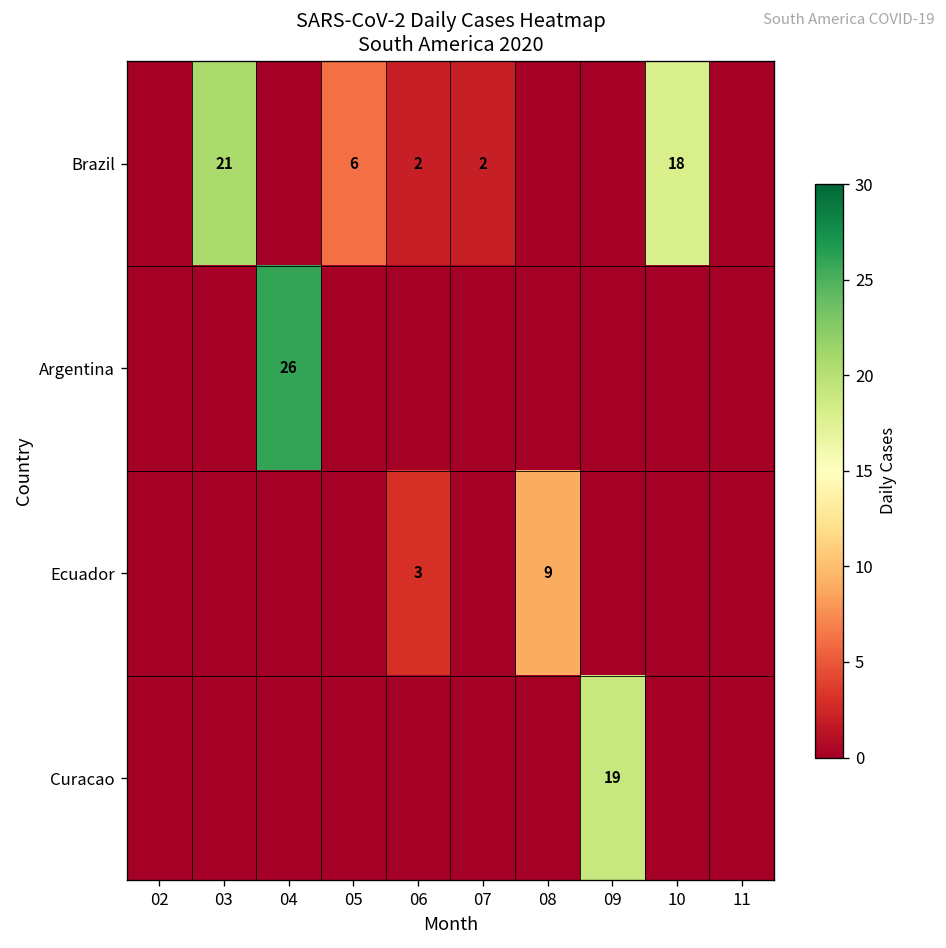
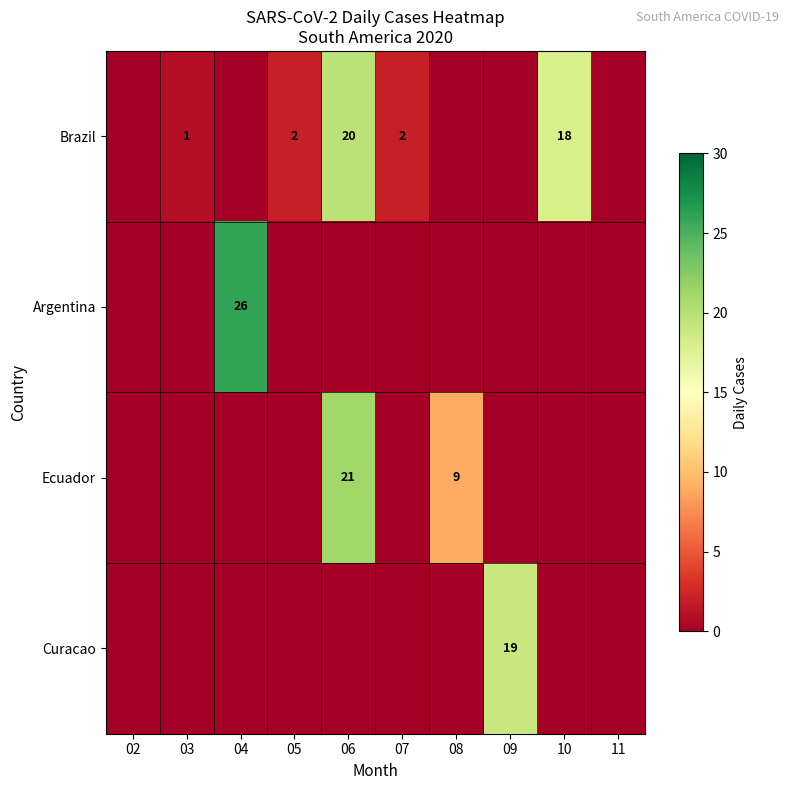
  {
    "Brazil": {
-     "03": 21,
-     "05": 6,
-     "06": 2,
+     "03": 1,
+     "05": 2,
+     "06": 20,
      "07": 2,
      "10": 18
    },
    "Argentina": {
      "04": 26
    },
    "Ecuador": {
-     "06": 3,
+     "06": 21,
      "08": 9
    },
    "Curacao": {
      "09": 19
    }
  }
